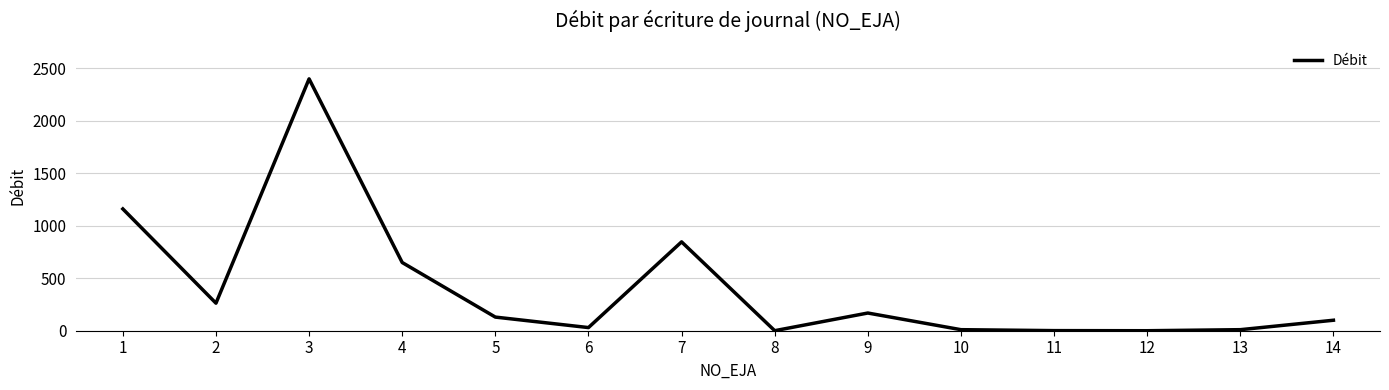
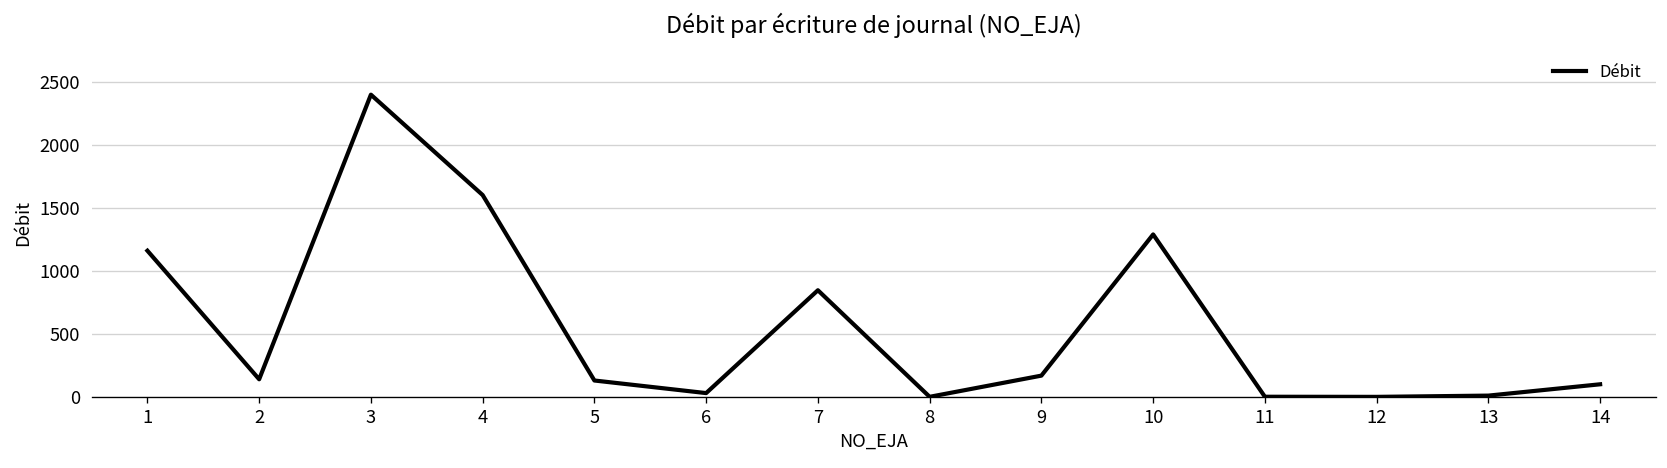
  {
    "1": 1160,
-   "2": 260,
+   "2": 140,
    "3": 2400,
-   "4": 650,
+   "4": 1600,
    "5": 130,
    "6": 30,
    "7": 850,
    "8": 0,
    "9": 170,
-   "10": 10,
+   "10": 1290,
    "11": 0,
    "12": 0,
    "13": 10,
    "14": 100
  }
